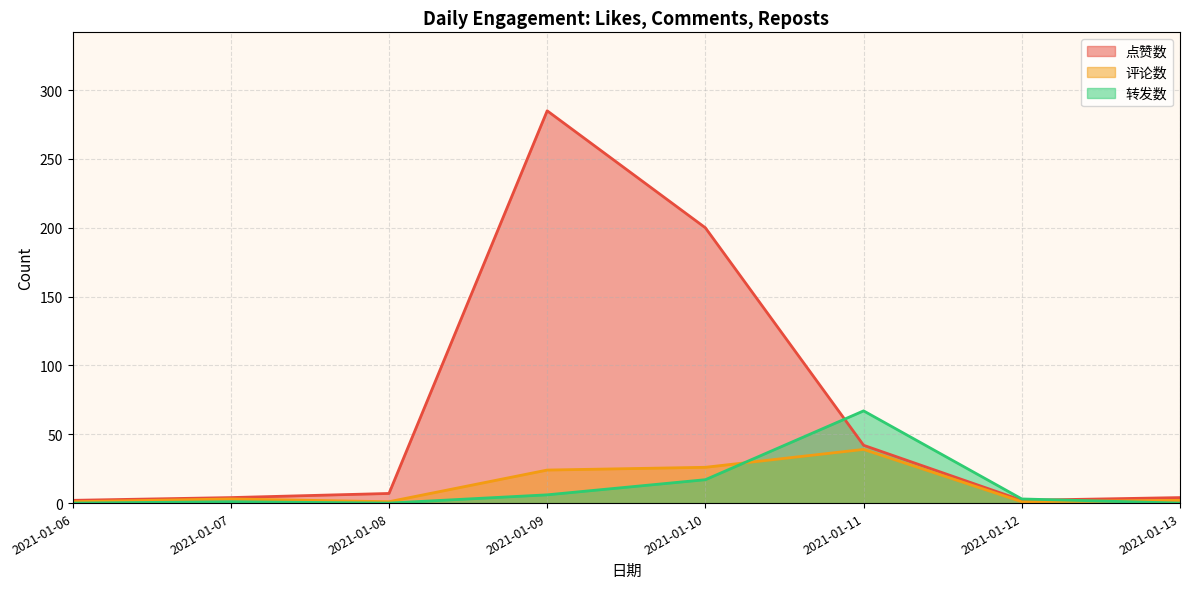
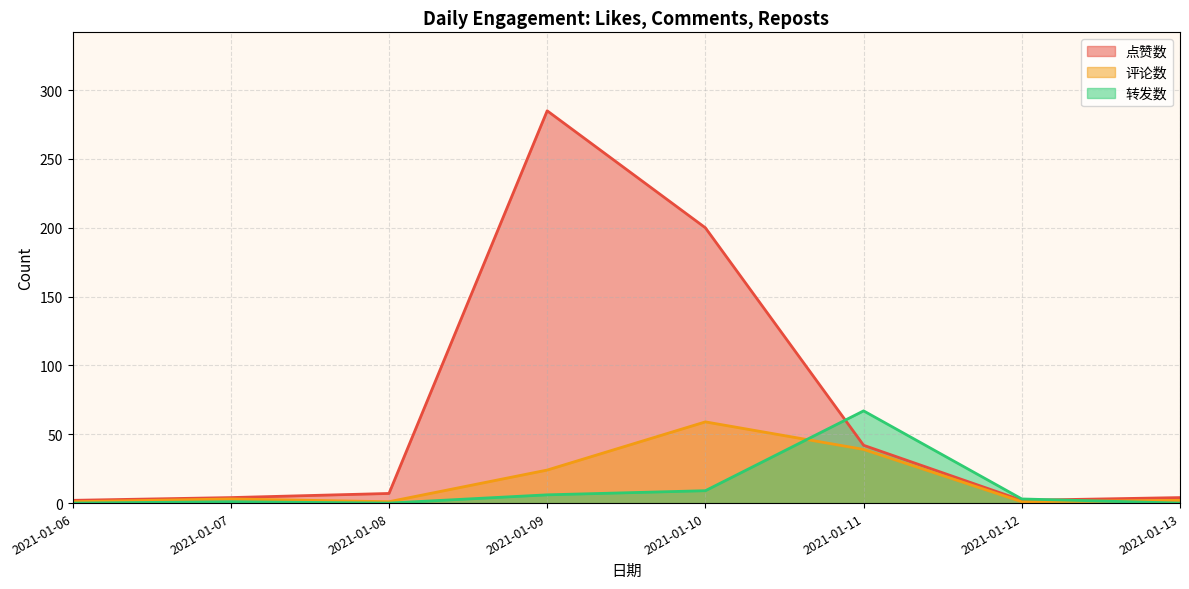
  {
    "点赞数": {
      "2021-01-08": 7,
      "2021-01-09": 285,
      "2021-01-10": 200,
      "2021-01-11": 42,
      "2021-01-13": 4
    },
    "评论数": {
      "2021-01-09": 24,
-     "2021-01-10": 26,
+     "2021-01-10": 59,
      "2021-01-11": 39,
      "2021-01-13": 2
    },
    "转发数": {
      "2021-01-07": 1,
      "2021-01-09": 6,
-     "2021-01-10": 17,
+     "2021-01-10": 9,
      "2021-01-11": 67,
      "2021-01-13": 0
    }
  }
